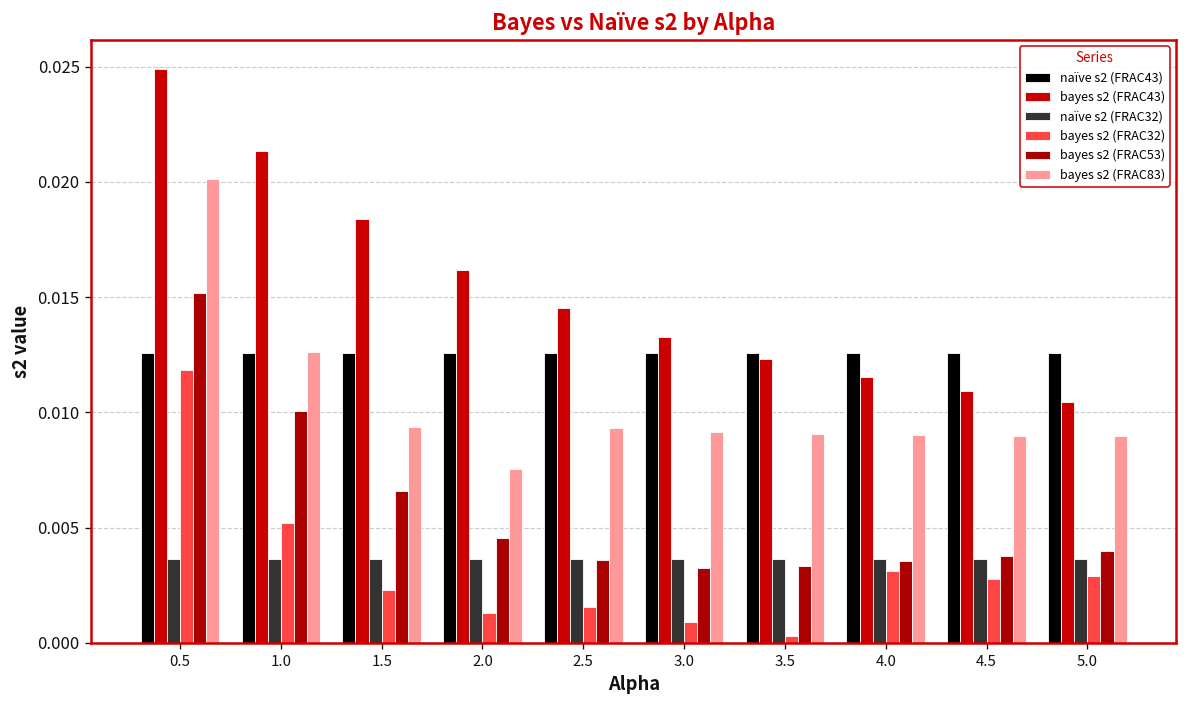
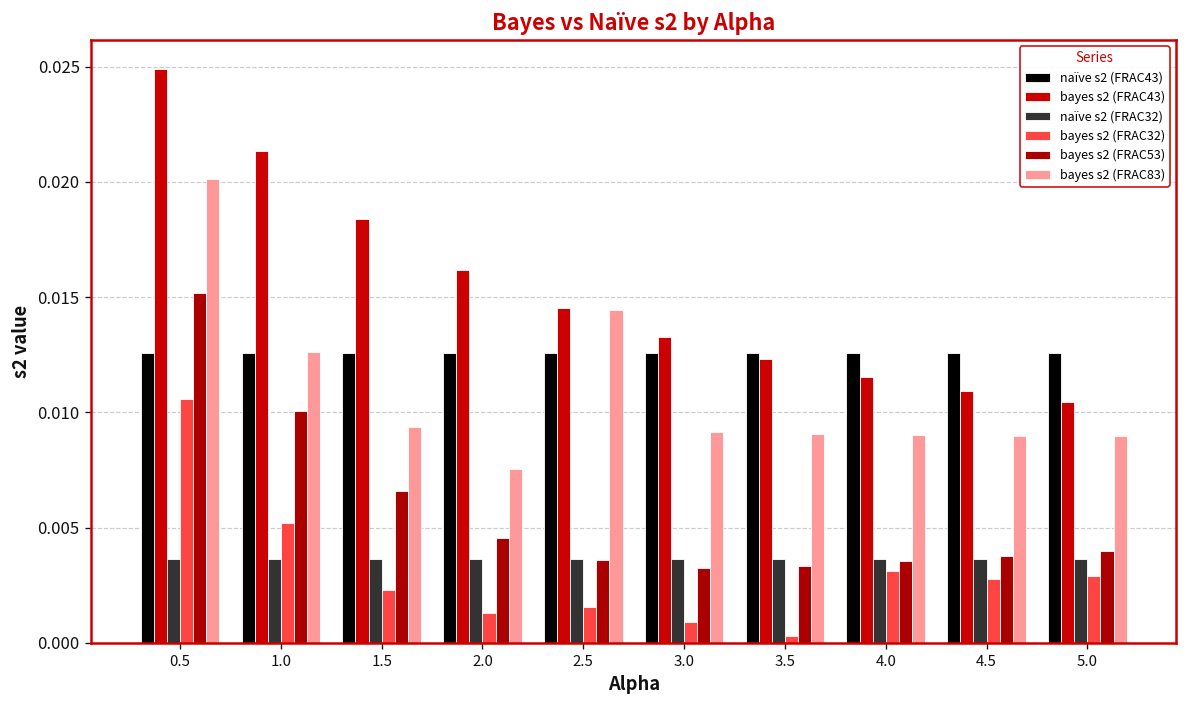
  {
    "naïve s2 (FRAC43)": {
      "0.5": 0.0126,
      "1.0": 0.0126,
      "1.5": 0.0126,
      "2.0": 0.0126,
      "2.5": 0.0126,
      "3.0": 0.0126,
      "3.5": 0.0126,
      "4.0": 0.0126,
      "4.5": 0.0126,
      "5.0": 0.0126
    },
    "naïve s2 (FRAC32)": {
      "0.5": 0.0036,
      "1.0": 0.0036,
      "1.5": 0.0036,
      "2.0": 0.0036,
      "2.5": 0.0036,
      "3.0": 0.0036,
      "3.5": 0.0036,
      "4.0": 0.0036,
      "4.5": 0.0036,
      "5.0": 0.0036
    },
    "bayes s2 (FRAC32)": {
-     "0.5": 0.0118,
+     "0.5": 0.0106,
      "1.0": 0.0052,
      "1.5": 0.0023,
      "2.0": 0.0013,
      "2.5": 0.0016,
      "3.0": 0.0009,
      "3.5": 0.0003,
      "4.0": 0.0031,
      "4.5": 0.0028,
      "5.0": 0.0029
    },
    "bayes s2 (FRAC83)": {
      "0.5": 0.0201,
      "1.0": 0.0126,
      "1.5": 0.0094,
      "2.0": 0.0075,
-     "2.5": 0.0093,
+     "2.5": 0.0144,
      "3.0": 0.0091,
      "3.5": 0.0091,
      "4.0": 0.0090,
      "4.5": 0.0090,
      "5.0": 0.0090
    }
  }
